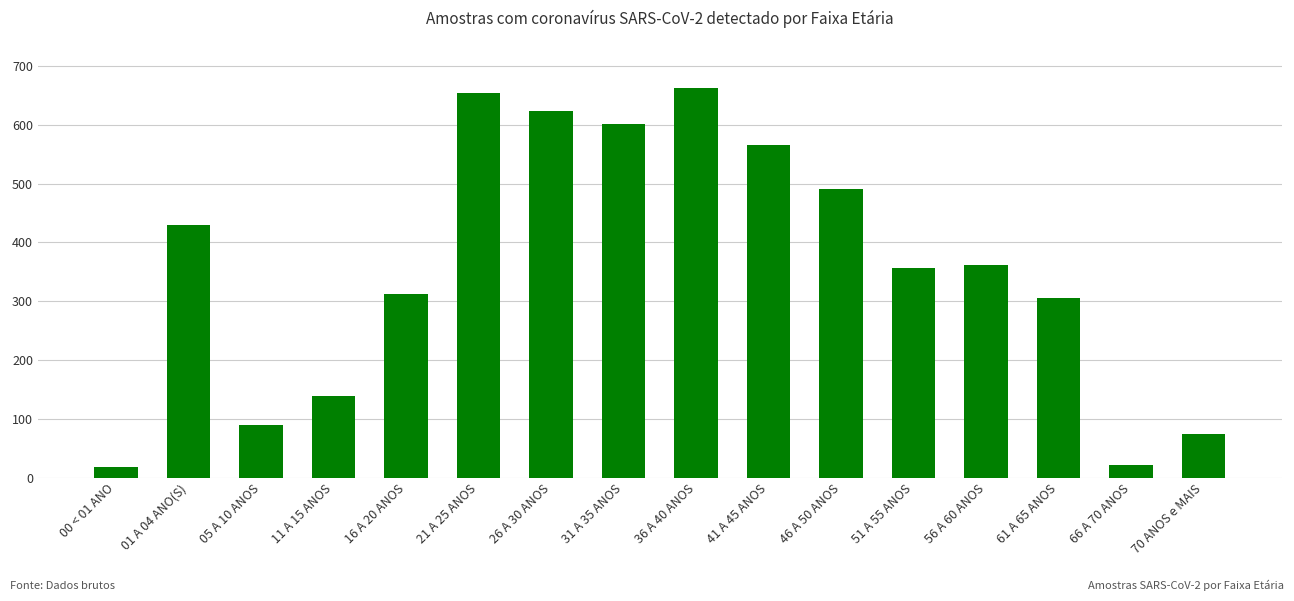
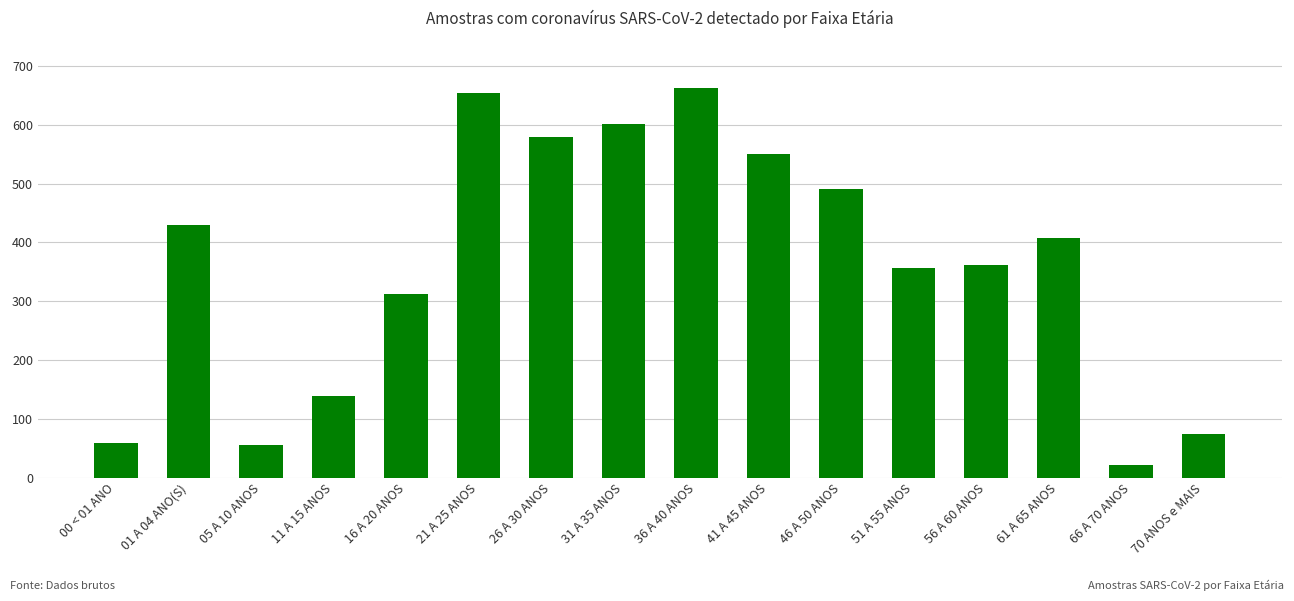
  {
-   "00 < 01 ANO": 20,
+   "00 < 01 ANO": 60,
    "01 A 04 ANO(S)": 430,
-   "05 A 10 ANOS": 90,
+   "05 A 10 ANOS": 60,
    "11 A 15 ANOS": 140,
    "16 A 20 ANOS": 310,
    "21 A 25 ANOS": 650,
-   "26 A 30 ANOS": 620,
+   "26 A 30 ANOS": 580,
    "31 A 35 ANOS": 600,
    "36 A 40 ANOS": 660,
-   "41 A 45 ANOS": 570,
+   "41 A 45 ANOS": 550,
    "46 A 50 ANOS": 490,
    "51 A 55 ANOS": 360,
    "56 A 60 ANOS": 360,
-   "61 A 65 ANOS": 310,
+   "61 A 65 ANOS": 410,
    "66 A 70 ANOS": 20,
    "70 ANOS e MAIS": 80
  }
